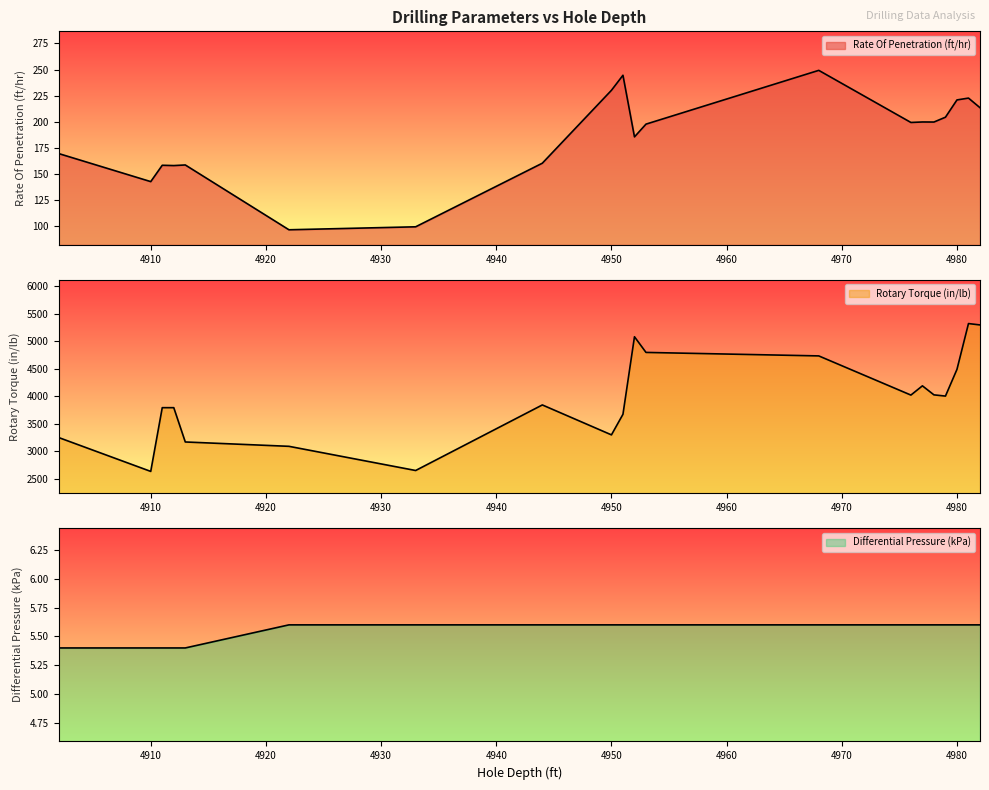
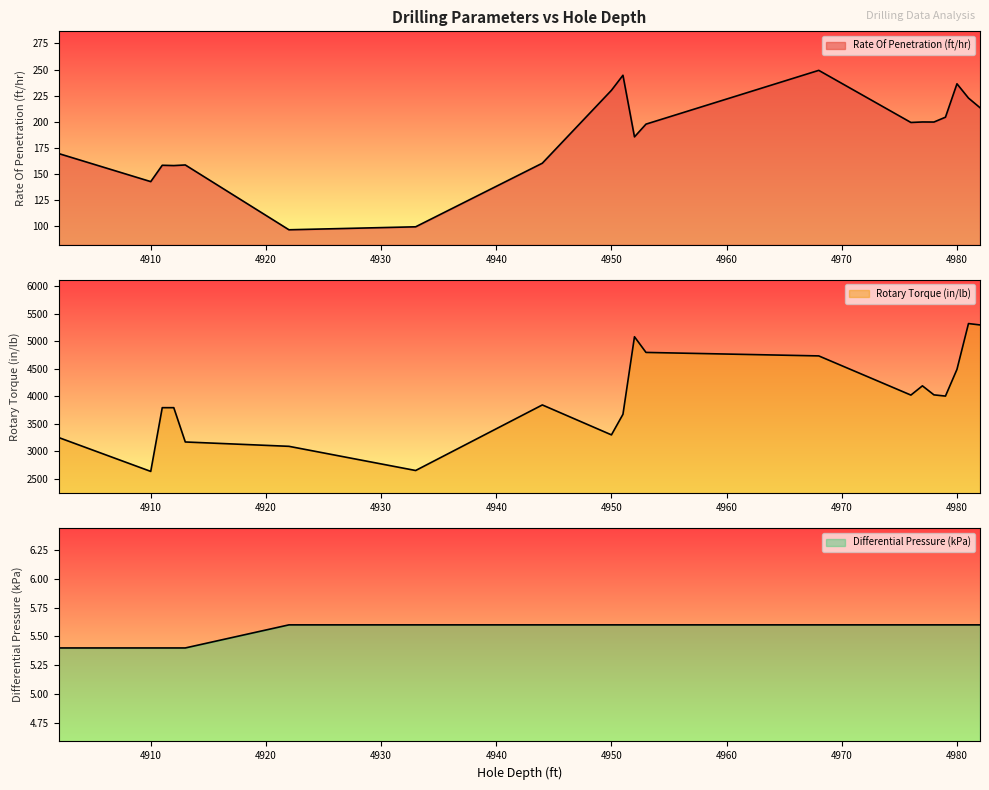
  {
    "Drilling Parameters vs Hole Depth": {
      "4910": 143,
      "4950": 230,
-     "4980": 221
+     "4980": 236
    }
  }
